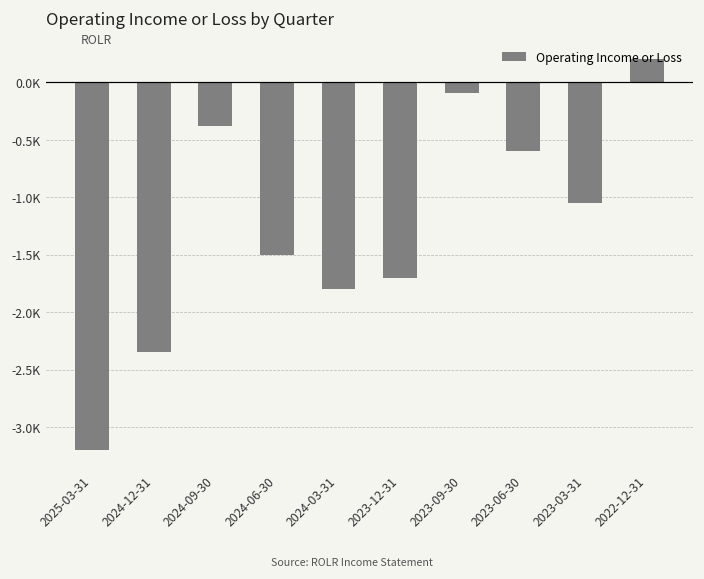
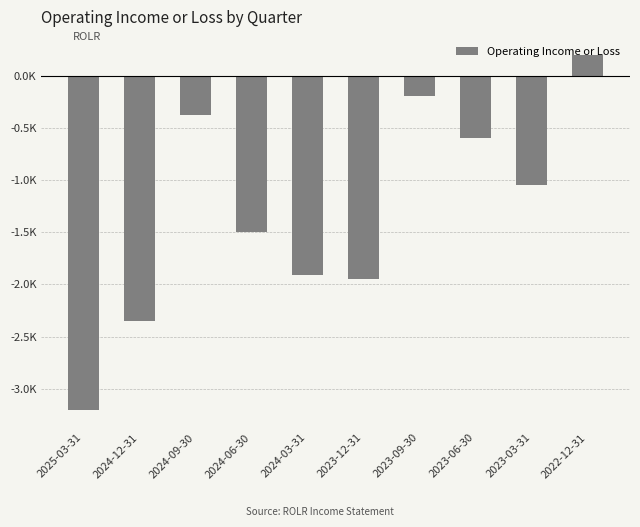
  {
    "2025-03-31": -3200,
    "2024-12-31": -2350,
    "2024-09-30": -380,
    "2024-06-30": -1500,
-   "2024-03-31": -1800,
-   "2023-12-31": -1700,
-   "2023-09-30": -100,
+   "2024-03-31": -1910,
+   "2023-12-31": -1950,
+   "2023-09-30": -200,
    "2023-06-30": -600,
    "2023-03-31": -1050,
    "2022-12-31": 200
  }
